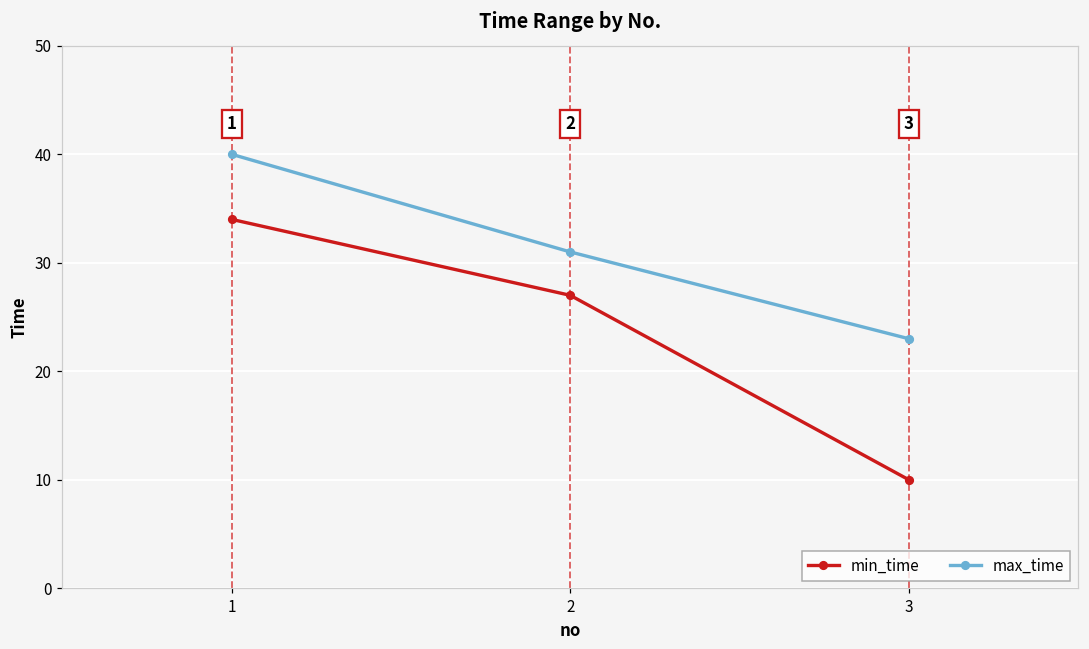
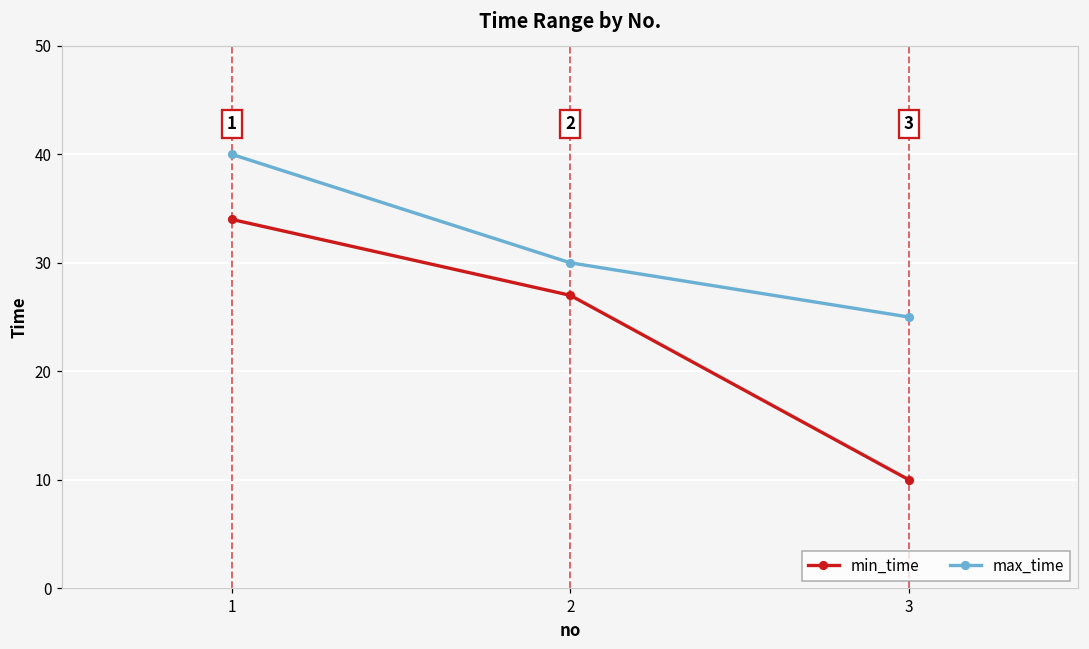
  {
    "min_time": {
      "1": 34,
      "2": 27,
      "3": 10
    },
    "max_time": {
-     "2": 31,
-     "3": 23
+     "2": 30,
+     "3": 25
    }
  }
